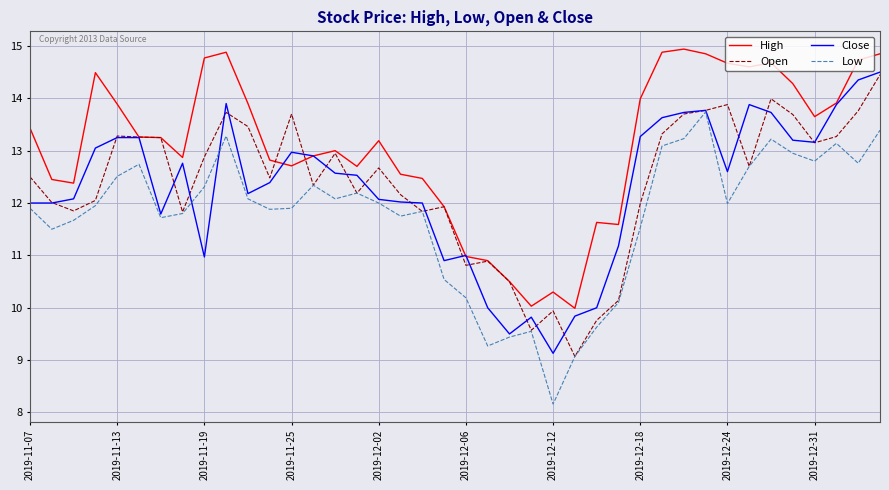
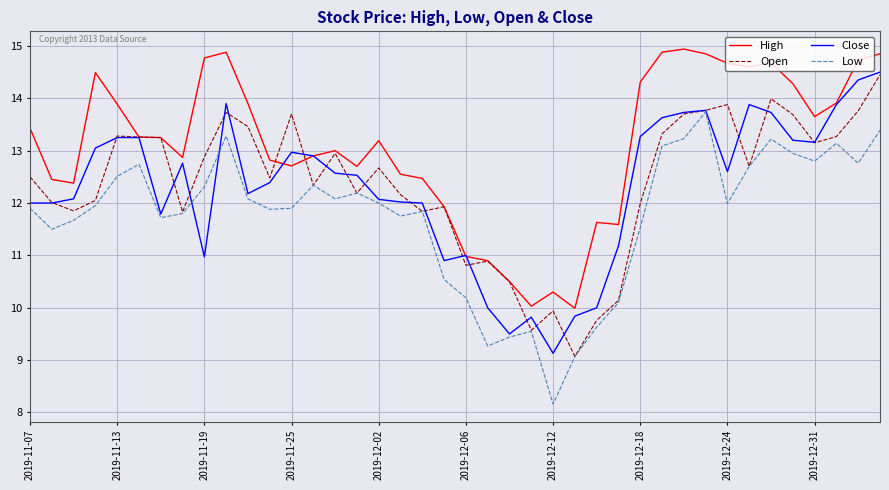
  {
    "High": {
      "2019-11-07": 13.4,
      "2019-11-13": 13.9,
      "2019-11-19": 14.8,
      "2019-11-25": 12.7,
      "2019-12-02": 13.2,
      "2019-12-12": 10.3,
-     "2019-12-18": 14.0,
+     "2019-12-18": 14.3,
      "2019-12-31": 13.7
    },
    "Open": {
      "2019-11-07": 12.5,
      "2019-11-19": 12.9,
      "2019-11-25": 13.7,
      "2019-12-02": 12.7,
      "2019-12-06": 10.8,
      "2019-12-12": 9.9,
      "2019-12-18": 12.0,
      "2019-12-24": 13.9
    },
    "Close": {
      "2019-11-07": 12.0,
      "2019-11-19": 11.0,
      "2019-11-25": 13.0,
      "2019-12-02": 12.1,
      "2019-12-12": 9.1,
      "2019-12-18": 13.3,
      "2019-12-24": 12.6
    },
    "Low": {
      "2019-11-07": 11.9,
      "2019-11-13": 12.5,
      "2019-11-19": 12.3,
      "2019-11-25": 11.9,
      "2019-12-02": 12.0,
      "2019-12-06": 10.2,
      "2019-12-12": 8.2,
      "2019-12-18": 11.5,
      "2019-12-24": 12.0,
      "2019-12-31": 12.8
    }
  }
